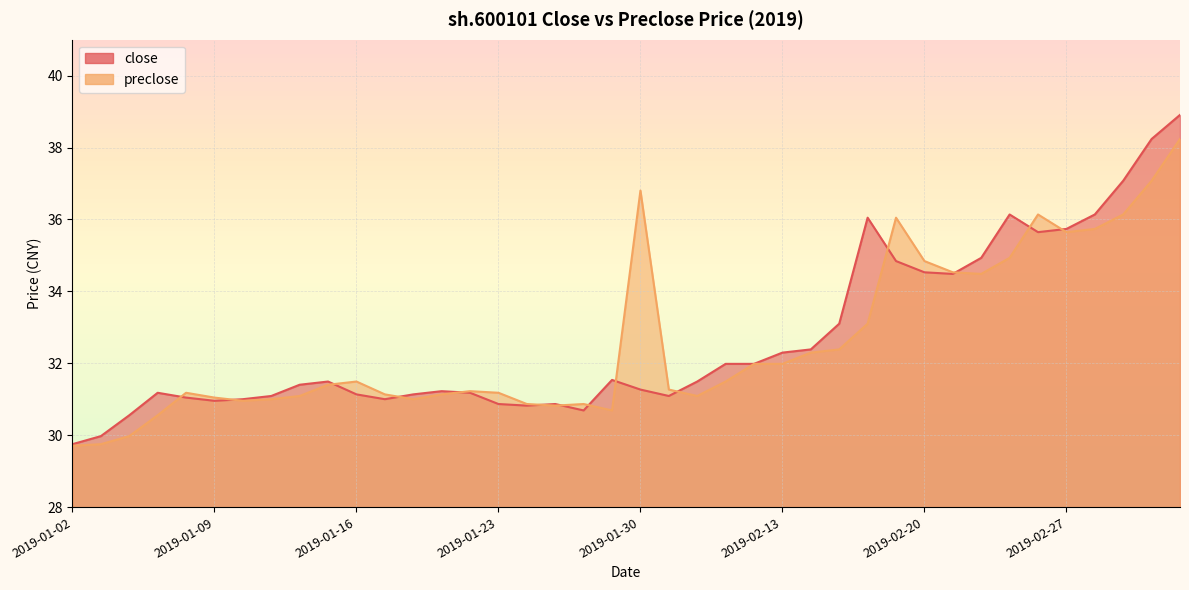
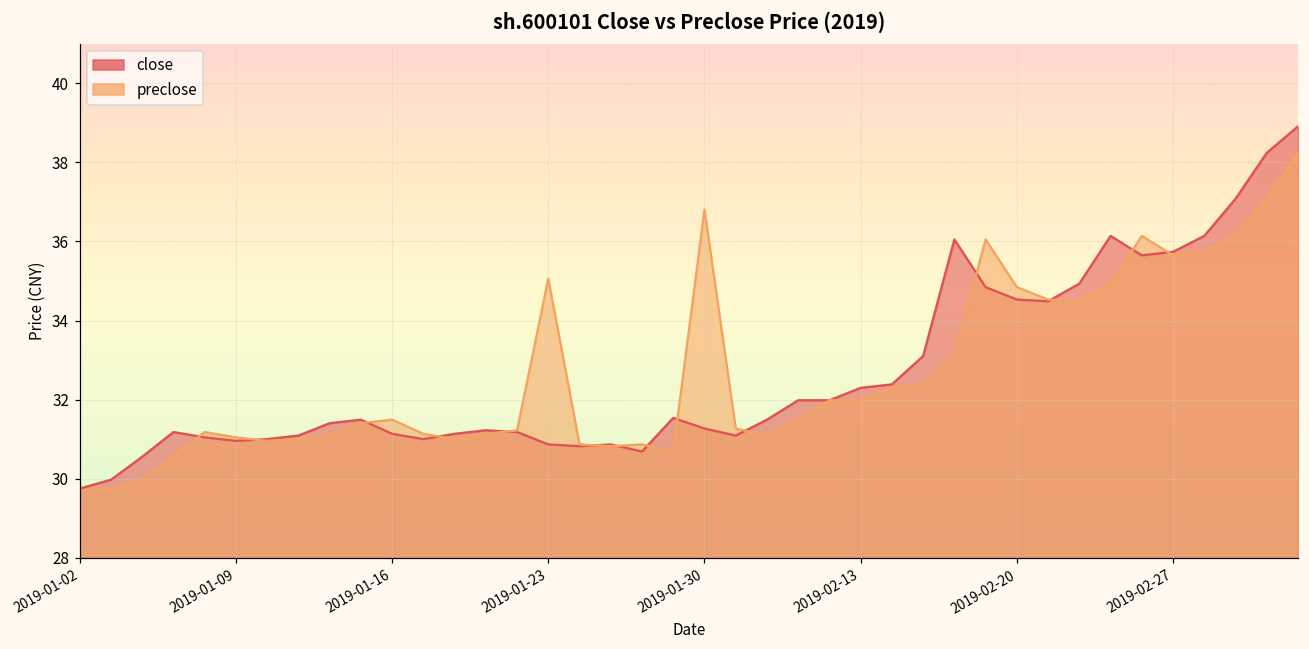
  {
    "close": {
      "2019-01-09": 31.0,
      "2019-01-16": 31.1,
      "2019-01-23": 30.9,
      "2019-01-30": 31.3,
      "2019-02-13": 32.3,
      "2019-02-20": 34.5,
      "2019-02-27": 35.7
    },
    "preclose": {
      "2019-01-09": 31.0,
      "2019-01-16": 31.5,
-     "2019-01-23": 31.2,
+     "2019-01-23": 35.1,
      "2019-01-30": 36.8,
      "2019-02-13": 32.0,
      "2019-02-20": 34.8,
      "2019-02-27": 35.6
    }
  }
